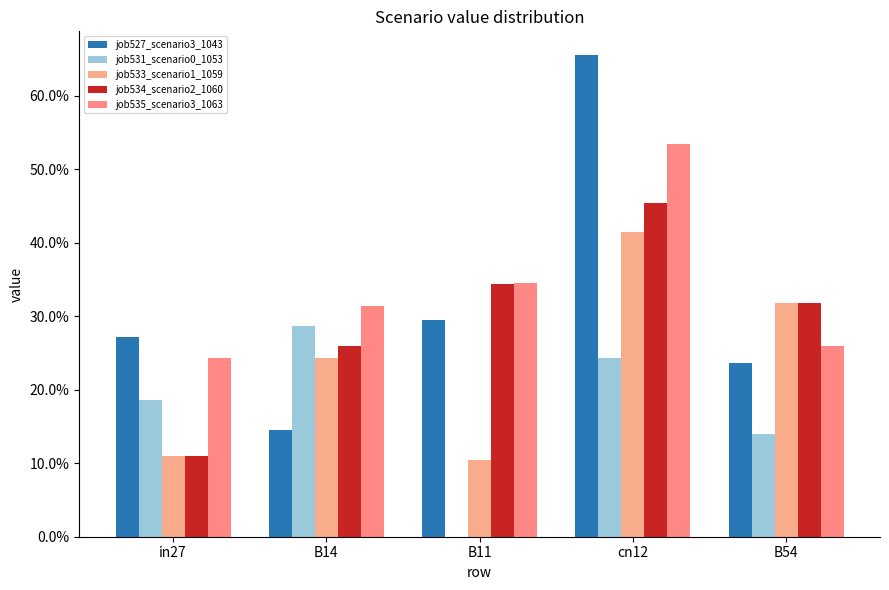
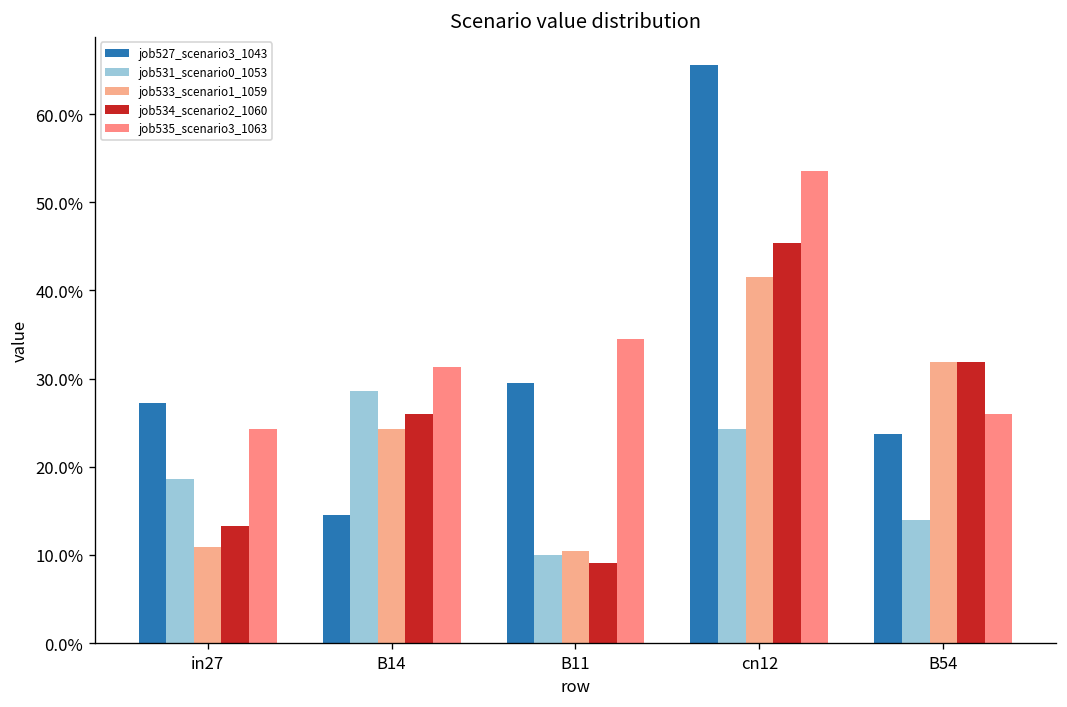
  {
    "job527_scenario3_1043": {
      "in27": "27%",
      "B14": "14%",
      "B11": "30%",
      "cn12": "66%",
      "B54": "24%"
    },
    "job531_scenario0_1053": {
      "in27": "19%",
      "B14": "29%",
-     "B11": "0%",
+     "B11": "10%",
      "cn12": "24%",
      "B54": "14%"
    },
    "job534_scenario2_1060": {
-     "in27": "11%",
+     "in27": "13%",
      "B14": "26%",
-     "B11": "34%",
+     "B11": "9%",
      "cn12": "45%",
      "B54": "32%"
    }
  }
